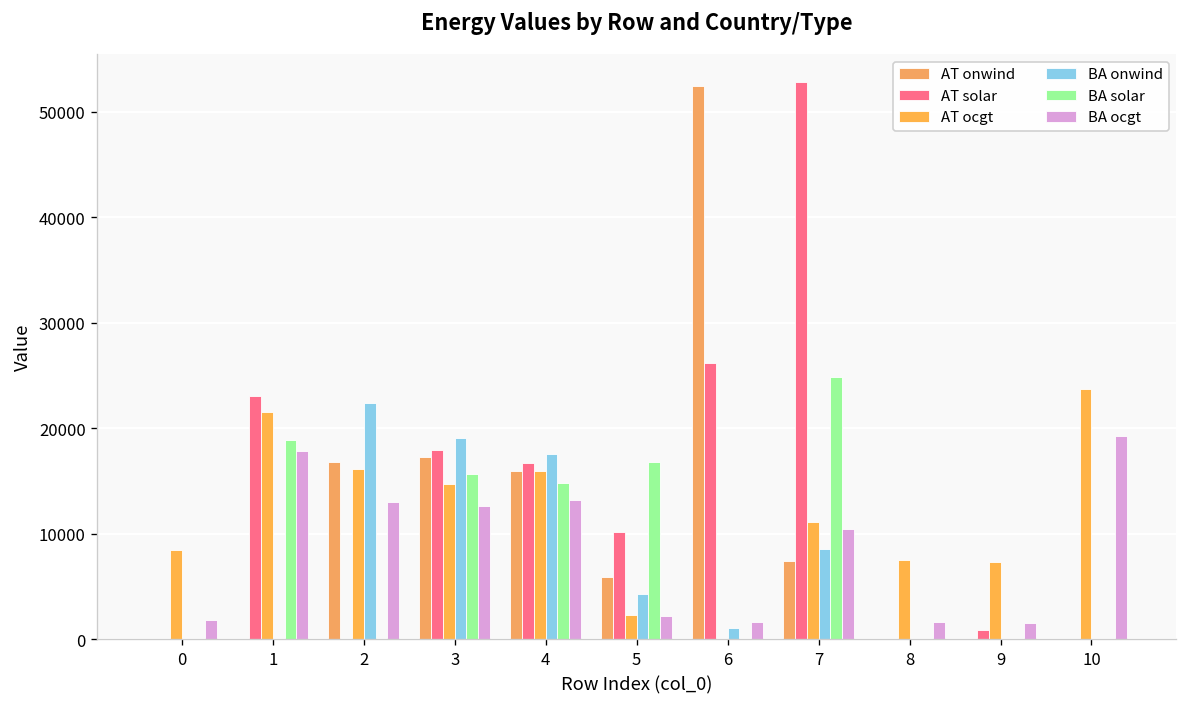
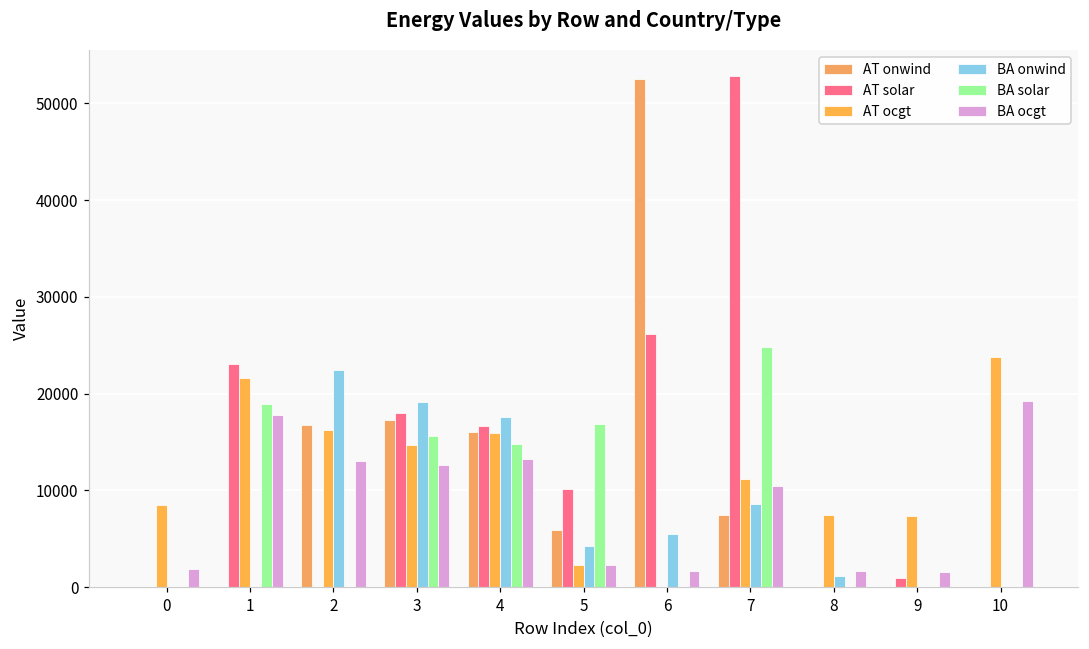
  {
    "AT solar": {
      "0": 0,
      "1": 23000,
      "2": 0,
      "3": 18000,
      "4": 17000,
      "5": 10000,
      "6": 26000,
      "7": 53000,
      "9": 1000
    },
    "BA onwind": {
      "0": 0,
      "2": 22000,
      "3": 19000,
      "4": 18000,
      "5": 4000,
-     "6": 1000,
+     "6": 6000,
      "7": 9000,
-     "8": 0
+     "8": 1000
    },
    "BA solar": {
      "0": 0,
      "1": 19000,
      "2": 0,
      "3": 16000,
      "4": 15000,
      "5": 17000,
      "7": 25000
    },
    "BA ocgt": {
      "0": 2000,
      "1": 18000,
      "2": 13000,
      "3": 13000,
      "4": 13000,
      "5": 2000,
      "6": 2000,
      "7": 10000,
      "8": 2000,
      "9": 2000,
      "10": 19000
    }
  }
